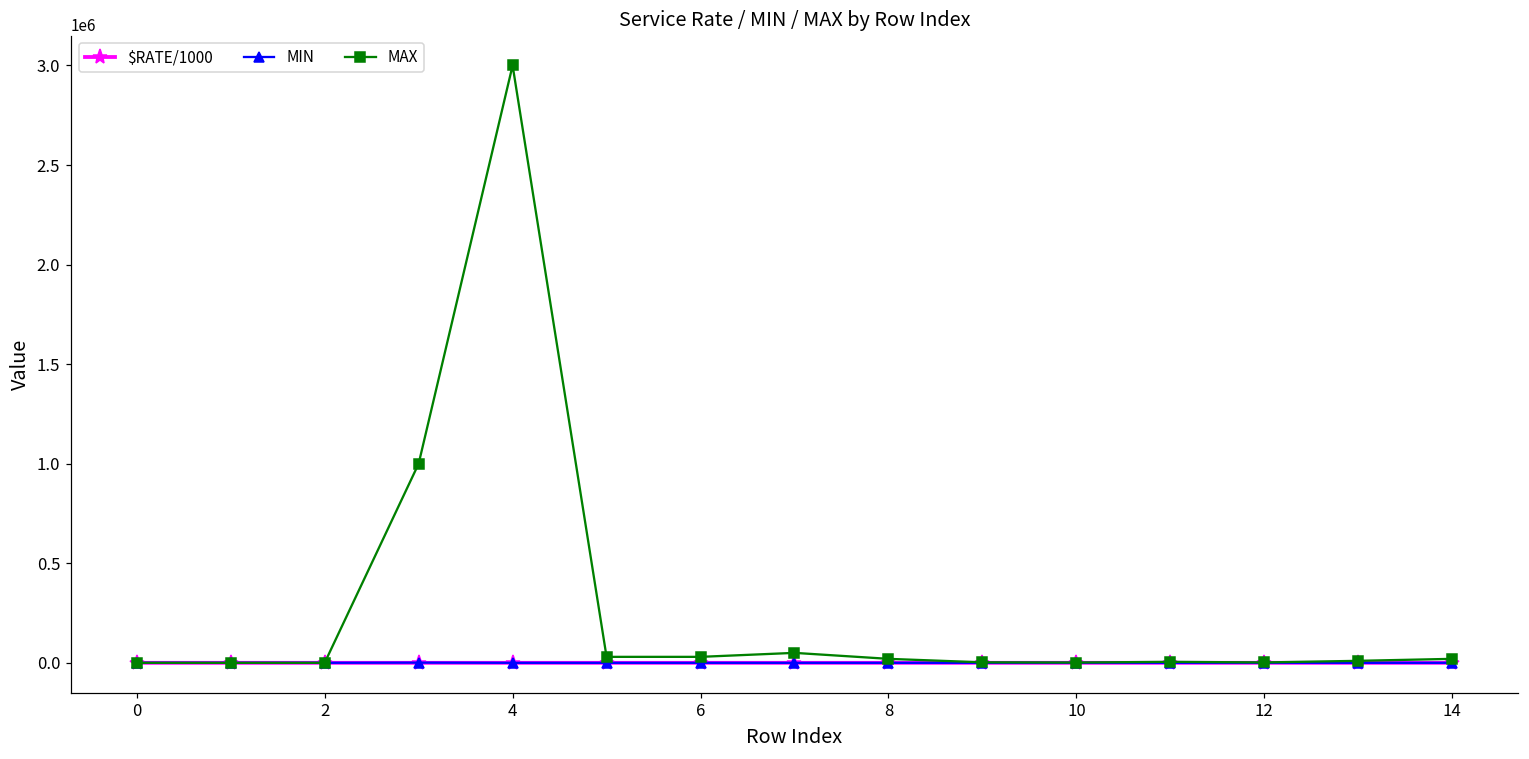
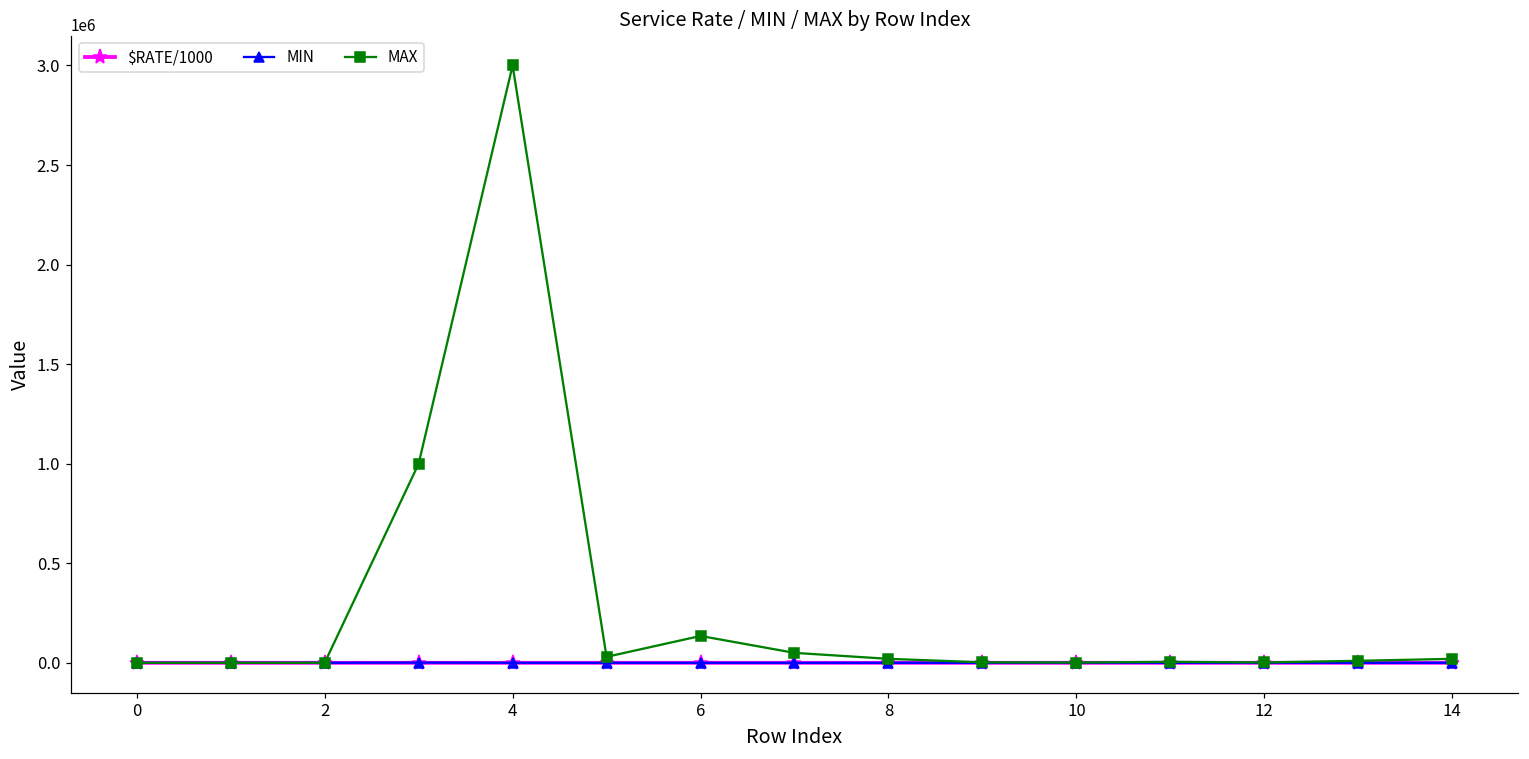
  {
    "MAX": {
      "4": 3000000,
-     "6": 30000,
+     "6": 130000,
      "8": 20000,
      "14": 20000
    }
  }
